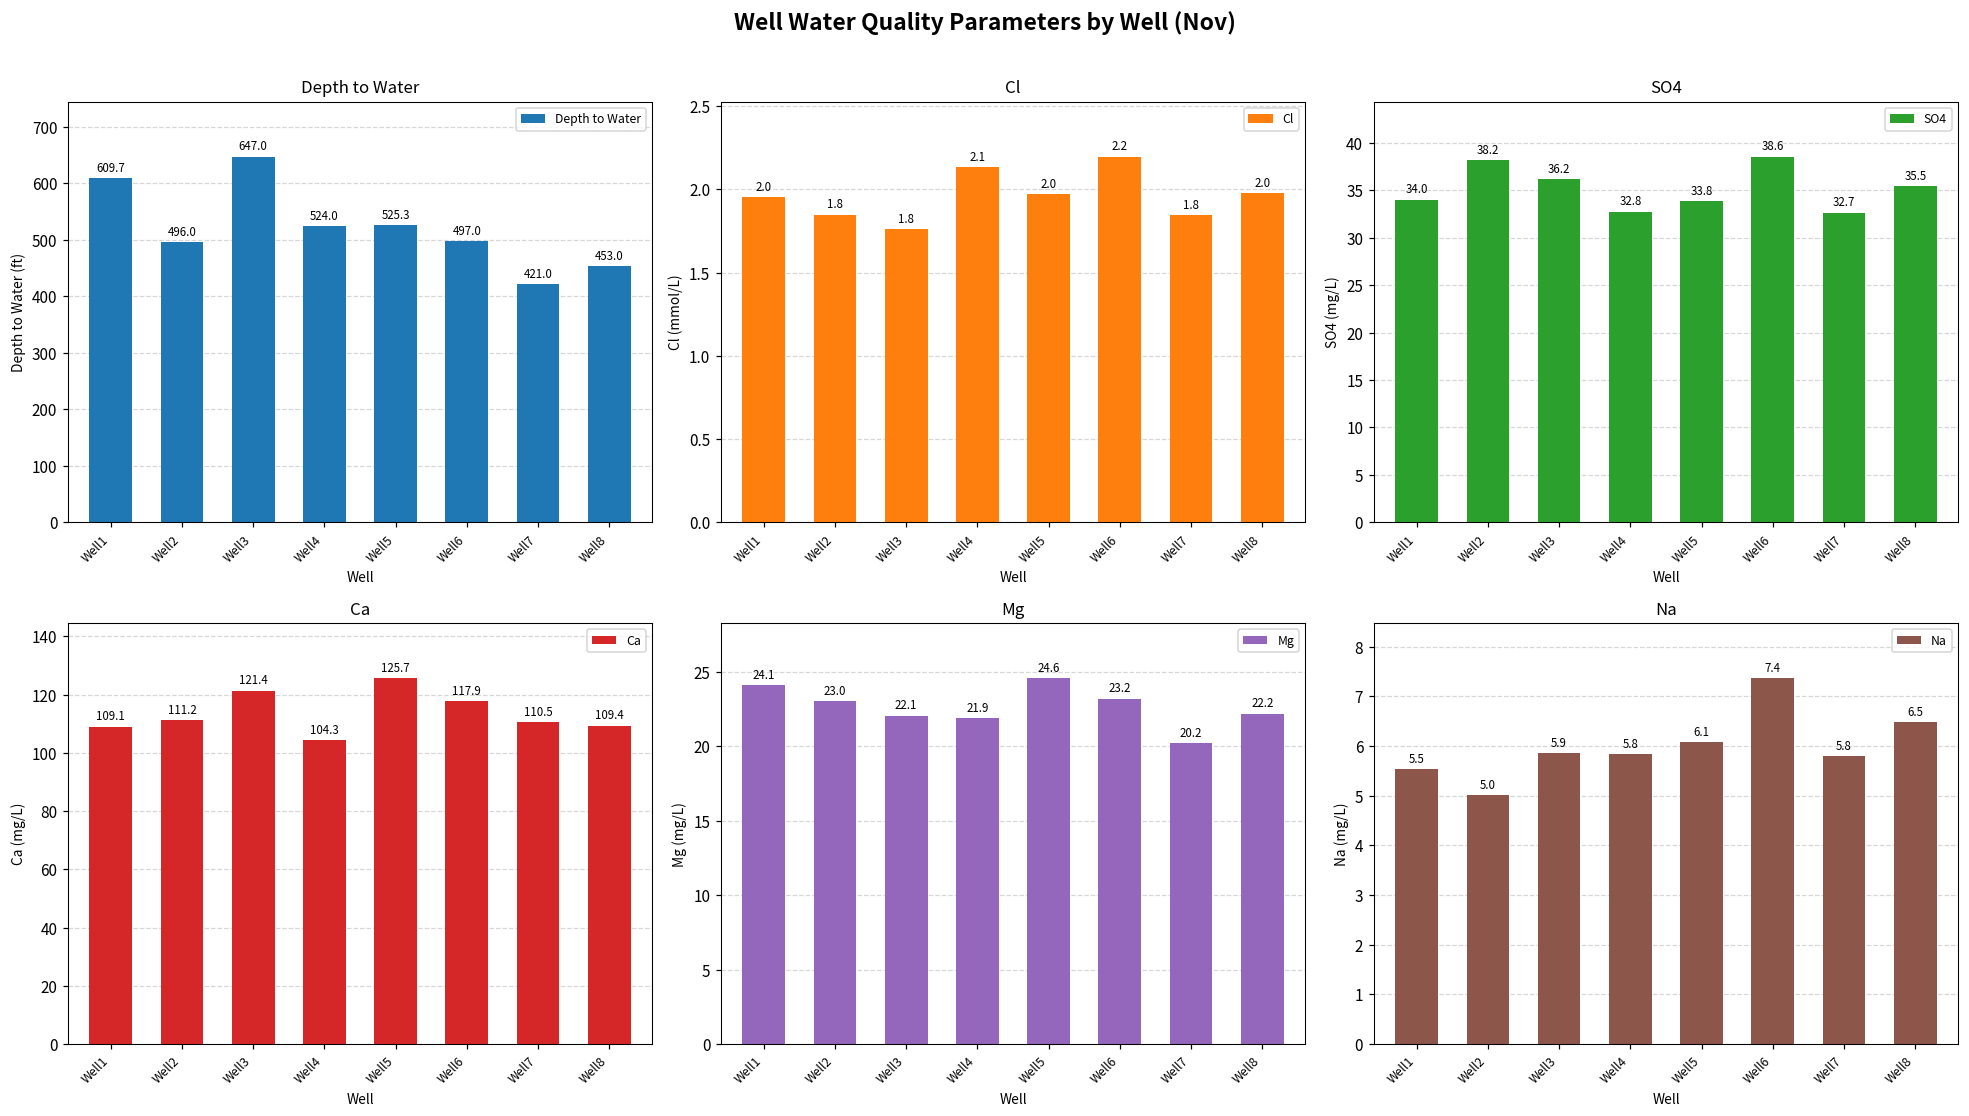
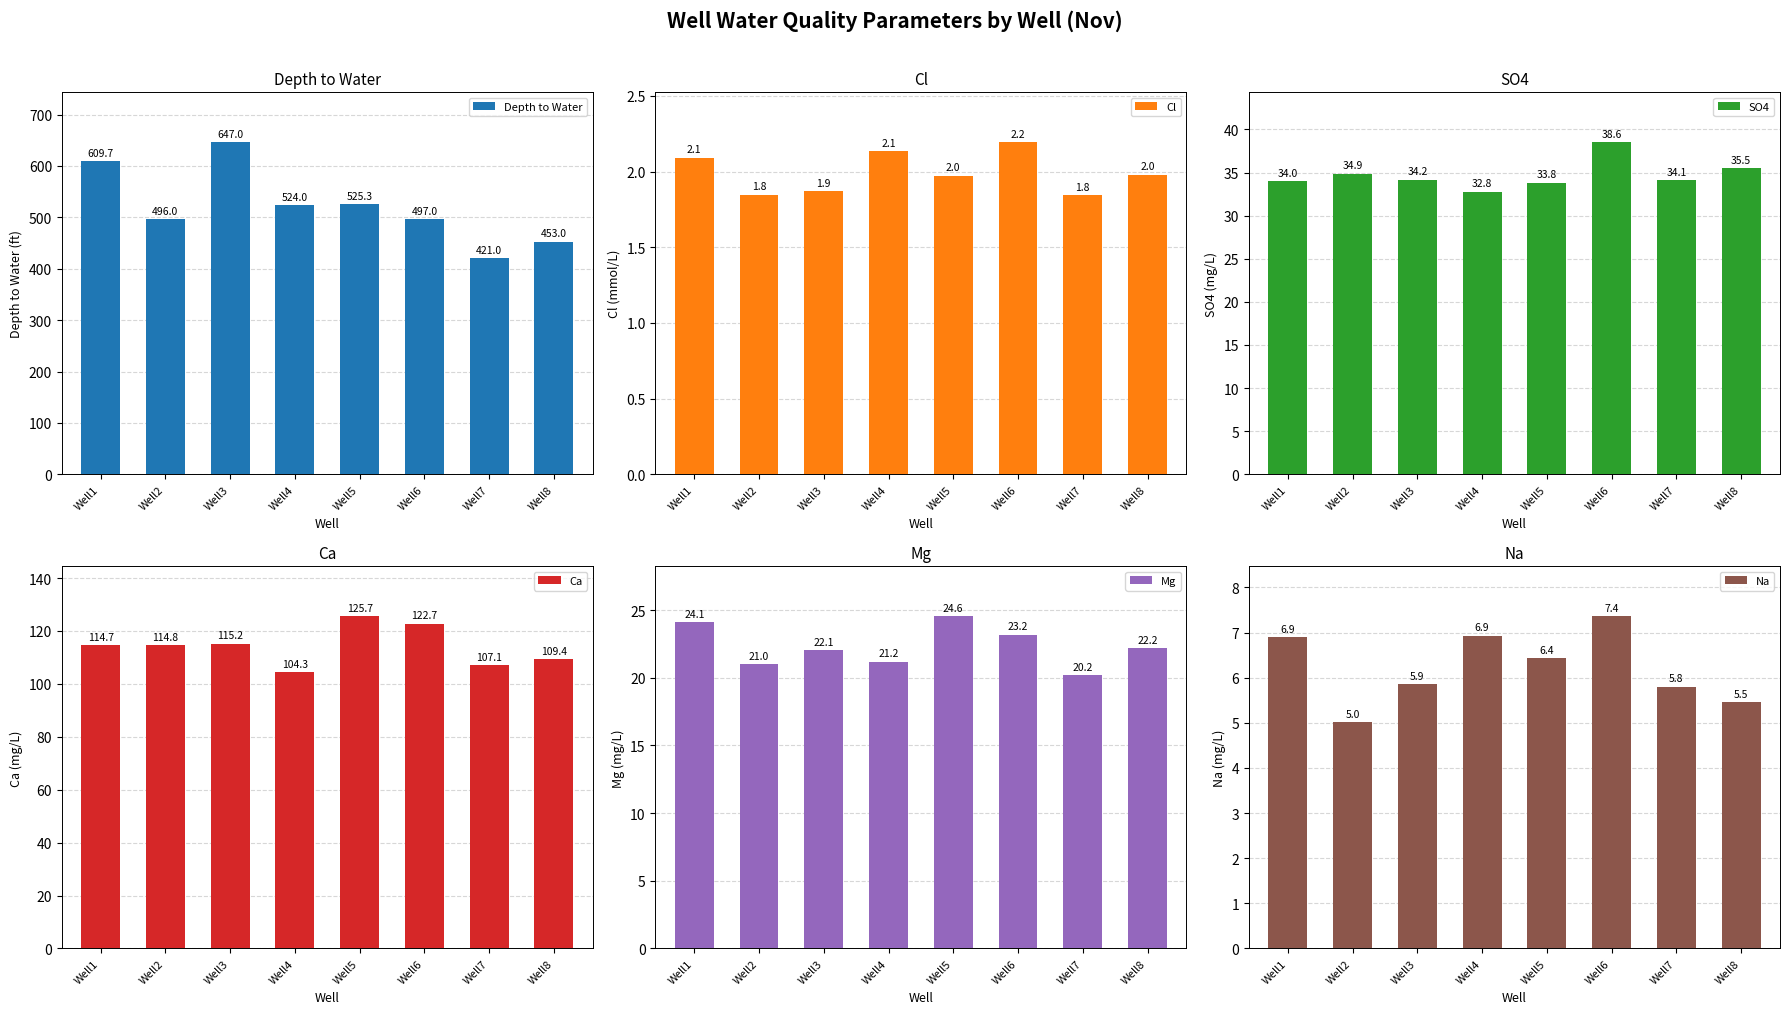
  {
    "Depth to Water": {
      "Well1": 609.7,
      "Well2": 496.0,
      "Well3": 647.0,
      "Well4": 524.0,
      "Well5": 525.3,
      "Well6": 497.0,
      "Well7": 421.0,
      "Well8": 453.0
    },
    "Cl": {
-     "Well1": 2.0,
+     "Well1": 2.1,
      "Well2": 1.8,
-     "Well3": 1.8,
+     "Well3": 1.9,
      "Well4": 2.1,
      "Well5": 2.0,
      "Well6": 2.2,
      "Well7": 1.8,
      "Well8": 2.0
    },
    "SO4": {
      "Well1": 34.0,
-     "Well2": 38.2,
-     "Well3": 36.2,
+     "Well2": 34.9,
+     "Well3": 34.2,
      "Well4": 32.8,
      "Well5": 33.8,
      "Well6": 38.6,
-     "Well7": 32.7,
+     "Well7": 34.1,
      "Well8": 35.5
    },
    "Ca": {
-     "Well1": 109.1,
-     "Well2": 111.2,
-     "Well3": 121.4,
+     "Well1": 114.7,
+     "Well2": 114.8,
+     "Well3": 115.2,
      "Well4": 104.3,
      "Well5": 125.7,
-     "Well6": 117.9,
-     "Well7": 110.5,
+     "Well6": 122.7,
+     "Well7": 107.1,
      "Well8": 109.4
    },
    "Mg": {
      "Well1": 24.1,
-     "Well2": 23.0,
+     "Well2": 21.0,
      "Well3": 22.1,
-     "Well4": 21.9,
+     "Well4": 21.2,
      "Well5": 24.6,
      "Well6": 23.2,
      "Well7": 20.2,
      "Well8": 22.2
    },
    "Na": {
-     "Well1": 5.5,
+     "Well1": 6.9,
      "Well2": 5.0,
      "Well3": 5.9,
-     "Well4": 5.8,
-     "Well5": 6.1,
+     "Well4": 6.9,
+     "Well5": 6.4,
      "Well6": 7.4,
      "Well7": 5.8,
-     "Well8": 6.5
+     "Well8": 5.5
    }
  }
